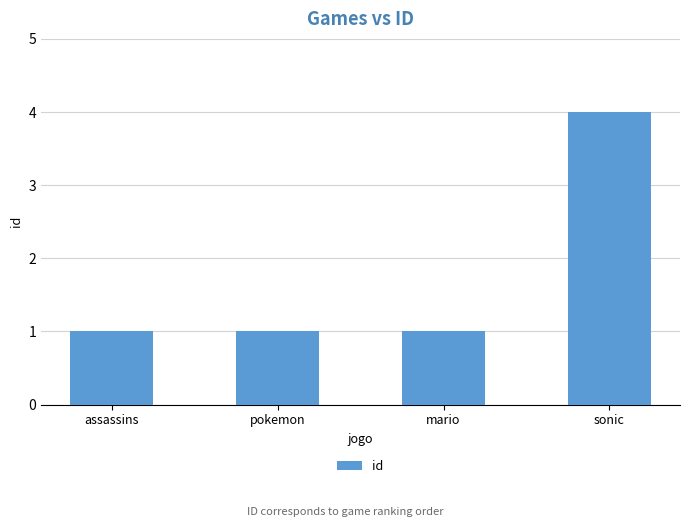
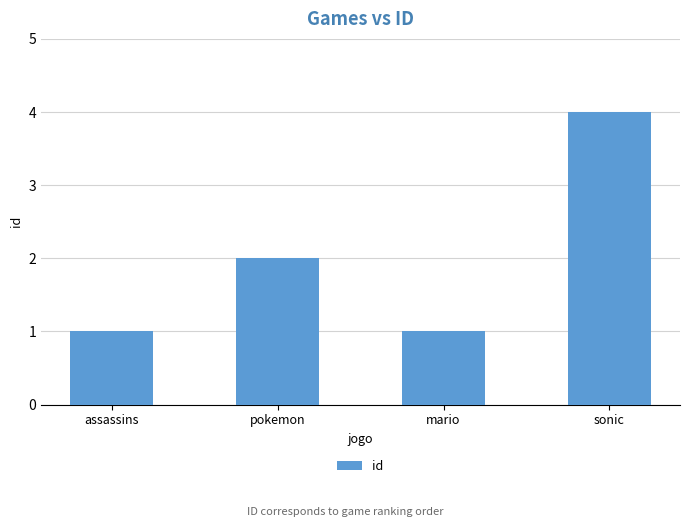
  {
    "assassins": 1,
-   "pokemon": 1,
+   "pokemon": 2,
    "mario": 1,
    "sonic": 4
  }
